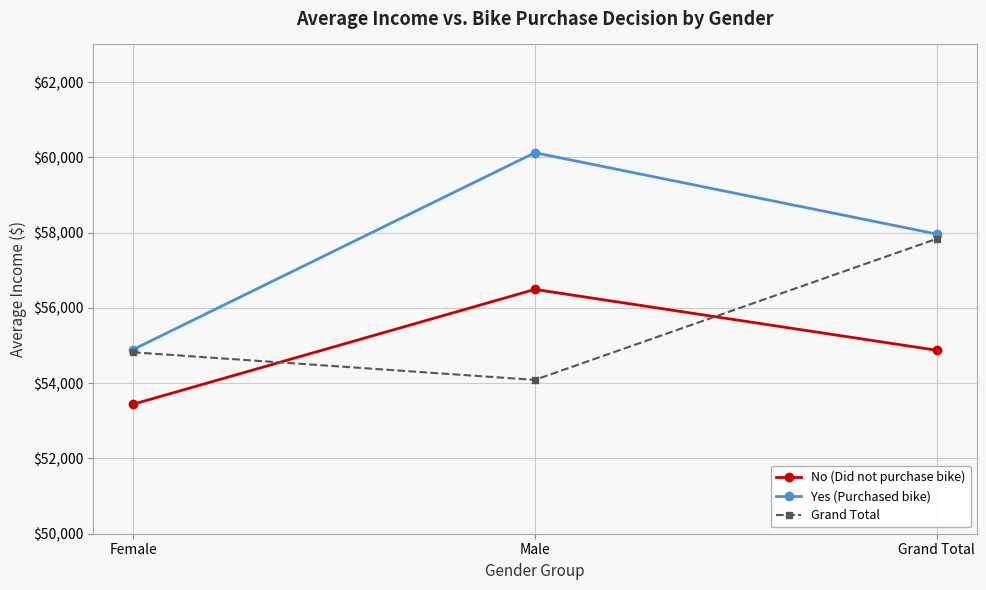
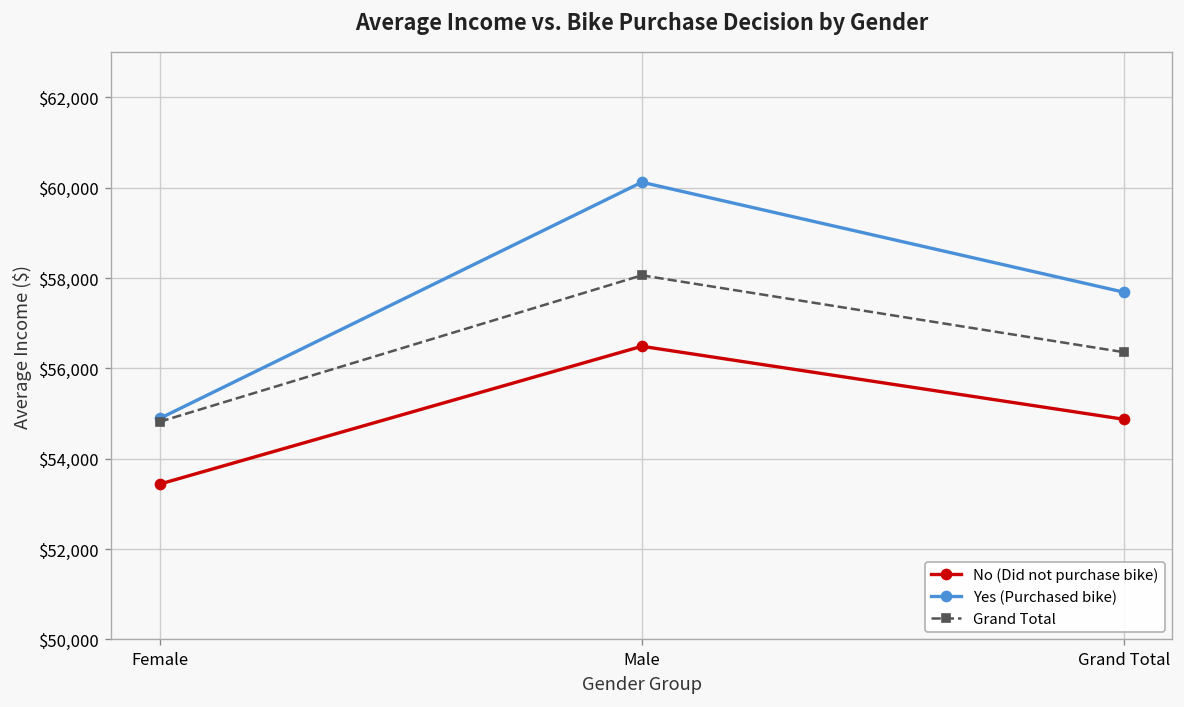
  {
    "No (Did not purchase bike)": {
      "Female": "$53,400",
      "Male": "$56,500",
      "Grand Total": "$54,900"
    },
    "Yes (Purchased bike)": {
      "Female": "$54,900",
      "Male": "$60,100",
-     "Grand Total": "$58,000"
+     "Grand Total": "$57,700"
    },
    "Grand Total": {
      "Female": "$54,800",
-     "Male": "$54,100",
-     "Grand Total": "$57,800"
+     "Male": "$58,100",
+     "Grand Total": "$56,400"
    }
  }
